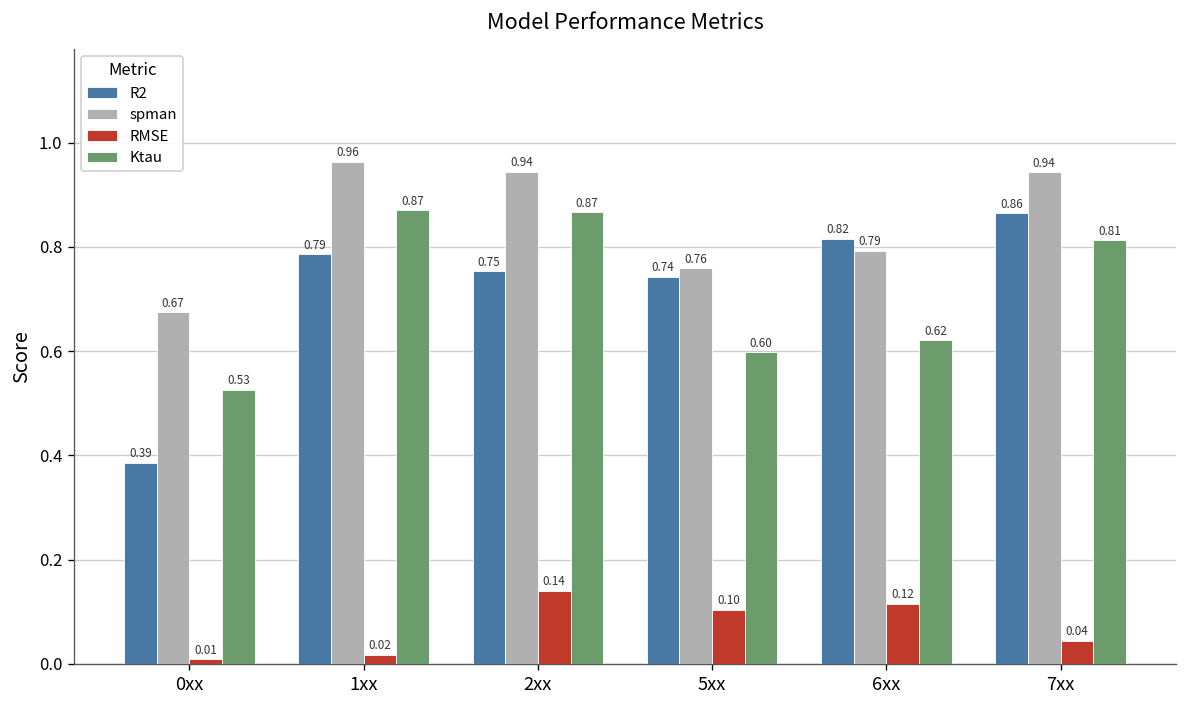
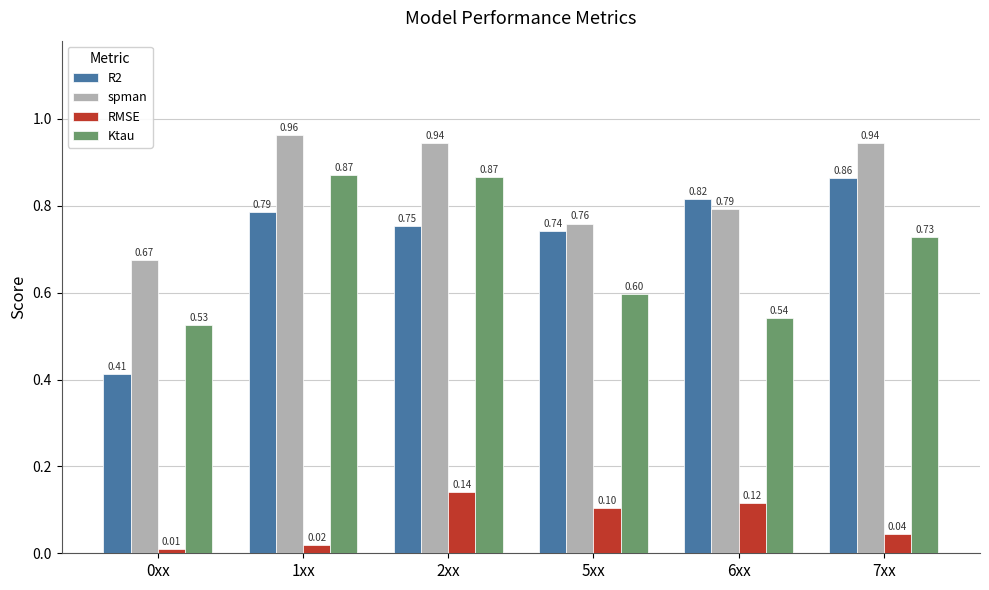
  {
    "R2": {
-     "0xx": 0.39,
+     "0xx": 0.41,
      "1xx": 0.79,
      "2xx": 0.75,
      "5xx": 0.74,
      "6xx": 0.82,
      "7xx": 0.86
    },
    "spman": {
      "0xx": 0.67,
      "1xx": 0.96,
      "2xx": 0.94,
      "5xx": 0.76,
      "6xx": 0.79,
      "7xx": 0.94
    },
    "RMSE": {
      "0xx": 0.01,
      "1xx": 0.02,
      "2xx": 0.14,
      "5xx": 0.10,
      "6xx": 0.12,
      "7xx": 0.04
    },
    "Ktau": {
      "0xx": 0.53,
      "1xx": 0.87,
      "2xx": 0.87,
      "5xx": 0.60,
-     "6xx": 0.62,
-     "7xx": 0.81
+     "6xx": 0.54,
+     "7xx": 0.73
    }
  }
